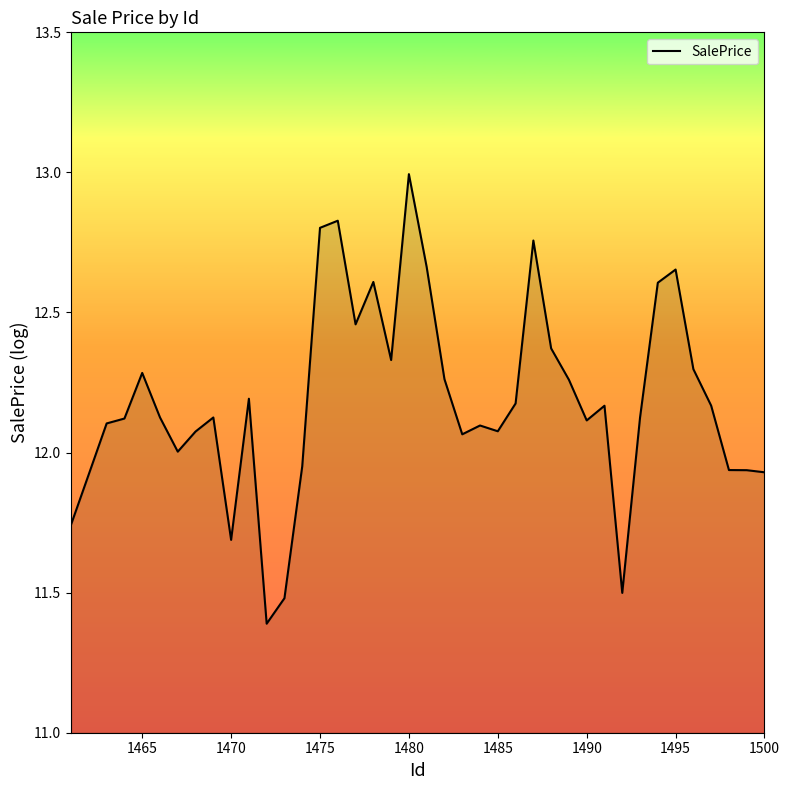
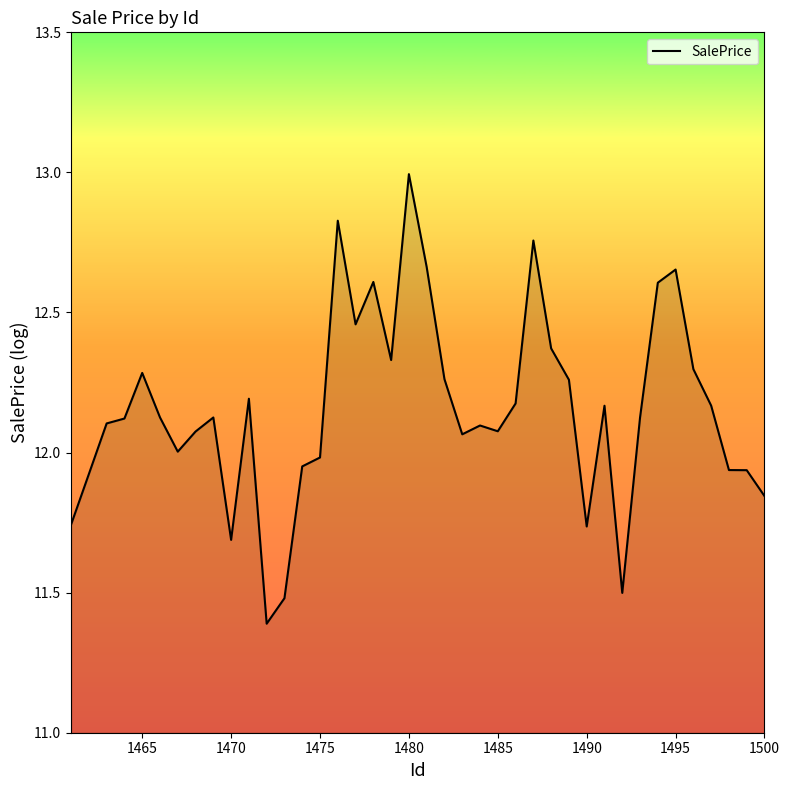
  {
    "1465": 12.28,
    "1470": 11.69,
-   "1475": 12.80,
+   "1475": 11.98,
    "1480": 12.99,
    "1485": 12.08,
-   "1490": 12.11,
+   "1490": 11.74,
    "1495": 12.65,
-   "1500": 11.93
+   "1500": 11.84
  }
